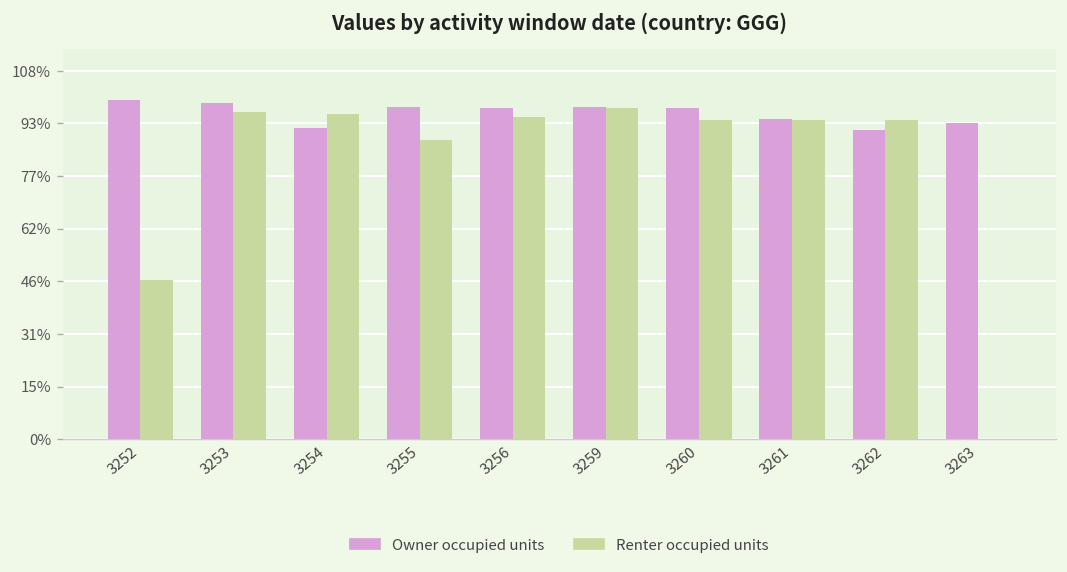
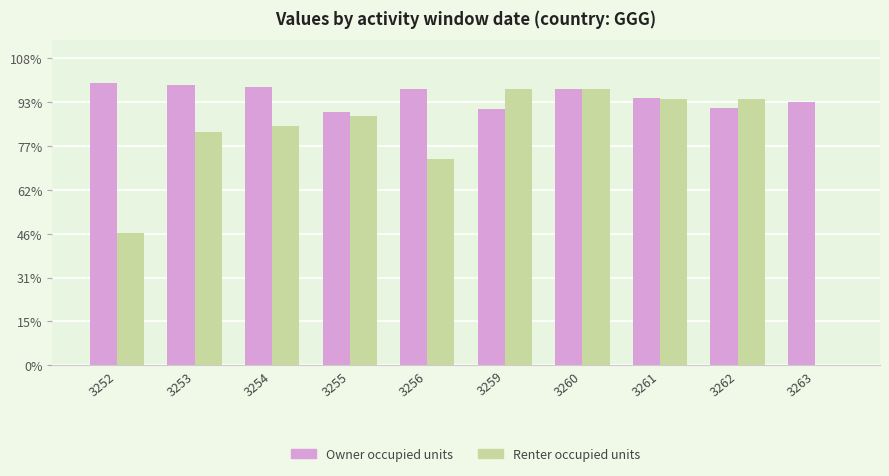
  {
    "Owner occupied units": {
      "3252": "99%",
      "3253": "99%",
-     "3254": "91%",
-     "3255": "97%",
+     "3254": "98%",
+     "3255": "89%",
      "3256": "97%",
-     "3259": "97%",
+     "3259": "90%",
      "3260": "97%",
      "3261": "94%",
      "3262": "91%",
      "3263": "93%"
    },
    "Renter occupied units": {
      "3252": "47%",
-     "3253": "96%",
-     "3254": "95%",
+     "3253": "82%",
+     "3254": "84%",
      "3255": "88%",
-     "3256": "94%",
+     "3256": "73%",
      "3259": "97%",
-     "3260": "94%",
+     "3260": "97%",
      "3261": "94%",
      "3262": "94%",
      "3263": "0%"
    }
  }
